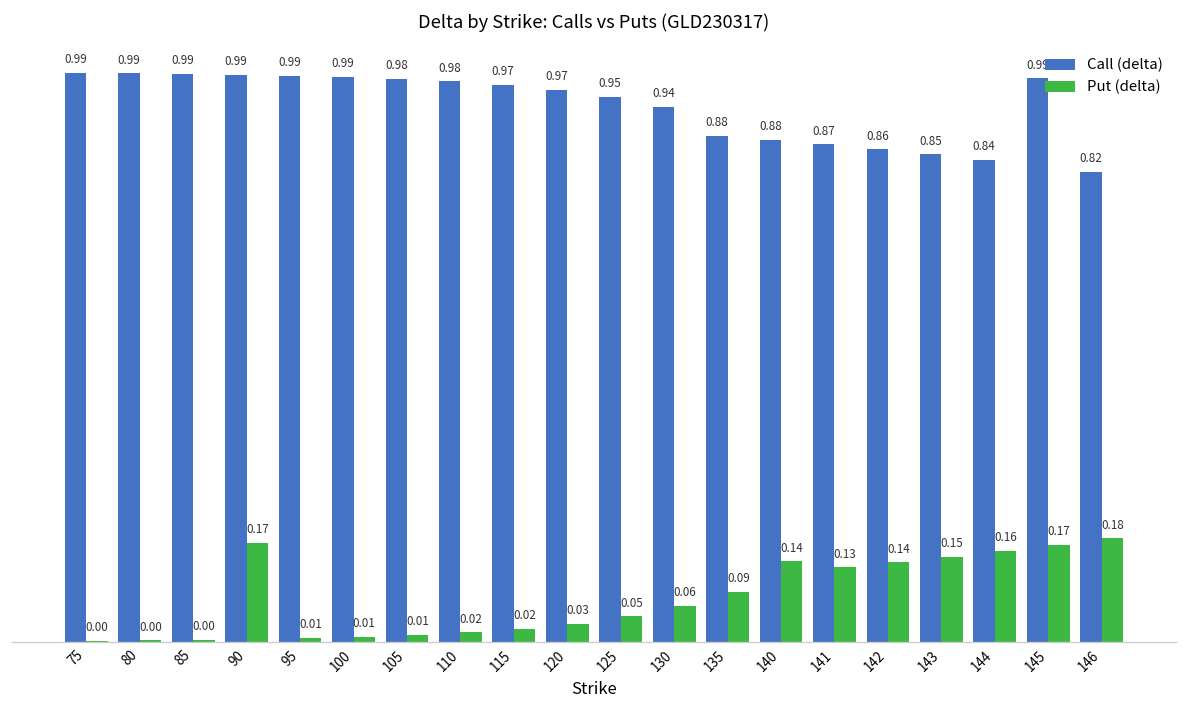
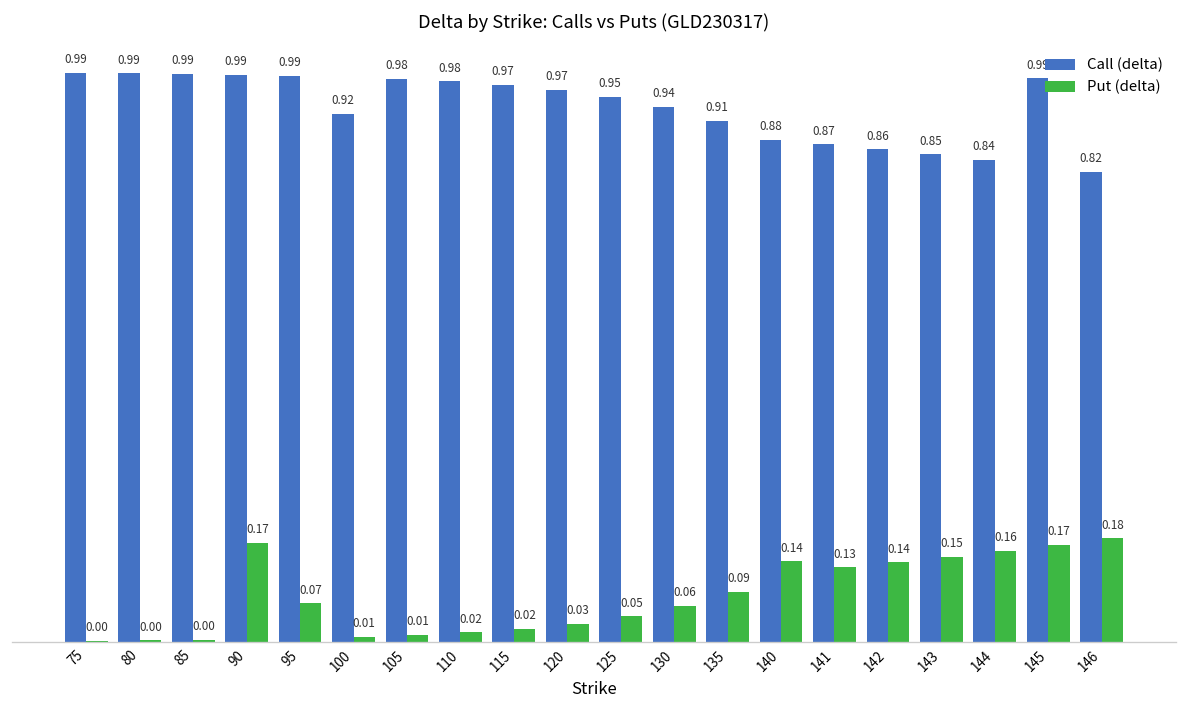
  {
    "Call (delta)": {
      "75": 0.99,
      "80": 0.99,
      "85": 0.99,
      "90": 0.99,
      "95": 0.99,
-     "100": 0.99,
+     "100": 0.92,
      "105": 0.98,
      "110": 0.98,
      "115": 0.97,
      "120": 0.97,
      "125": 0.95,
      "130": 0.94,
-     "135": 0.88,
+     "135": 0.91,
      "140": 0.88,
      "141": 0.87,
      "142": 0.86,
      "143": 0.85,
      "144": 0.84,
      "145": 0.99,
      "146": 0.82
    },
    "Put (delta)": {
      "75": 0.00,
      "80": 0.00,
      "85": 0.00,
      "90": 0.17,
-     "95": 0.01,
+     "95": 0.07,
      "100": 0.01,
      "105": 0.01,
      "110": 0.02,
      "115": 0.02,
      "120": 0.03,
      "125": 0.05,
      "130": 0.06,
      "135": 0.09,
      "140": 0.14,
      "141": 0.13,
      "142": 0.14,
      "143": 0.15,
      "144": 0.16,
      "145": 0.17,
      "146": 0.18
    }
  }
